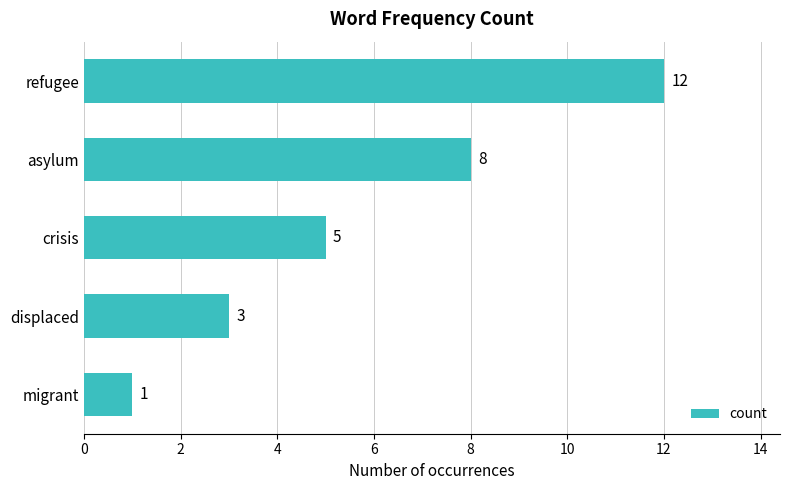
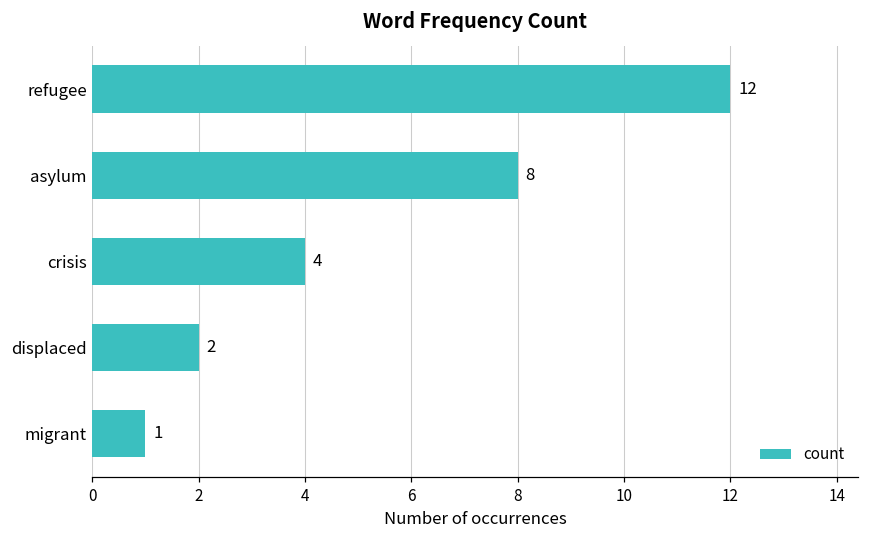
  {
    "refugee": 12,
    "asylum": 8,
-   "crisis": 5,
-   "displaced": 3,
+   "crisis": 4,
+   "displaced": 2,
    "migrant": 1
  }
